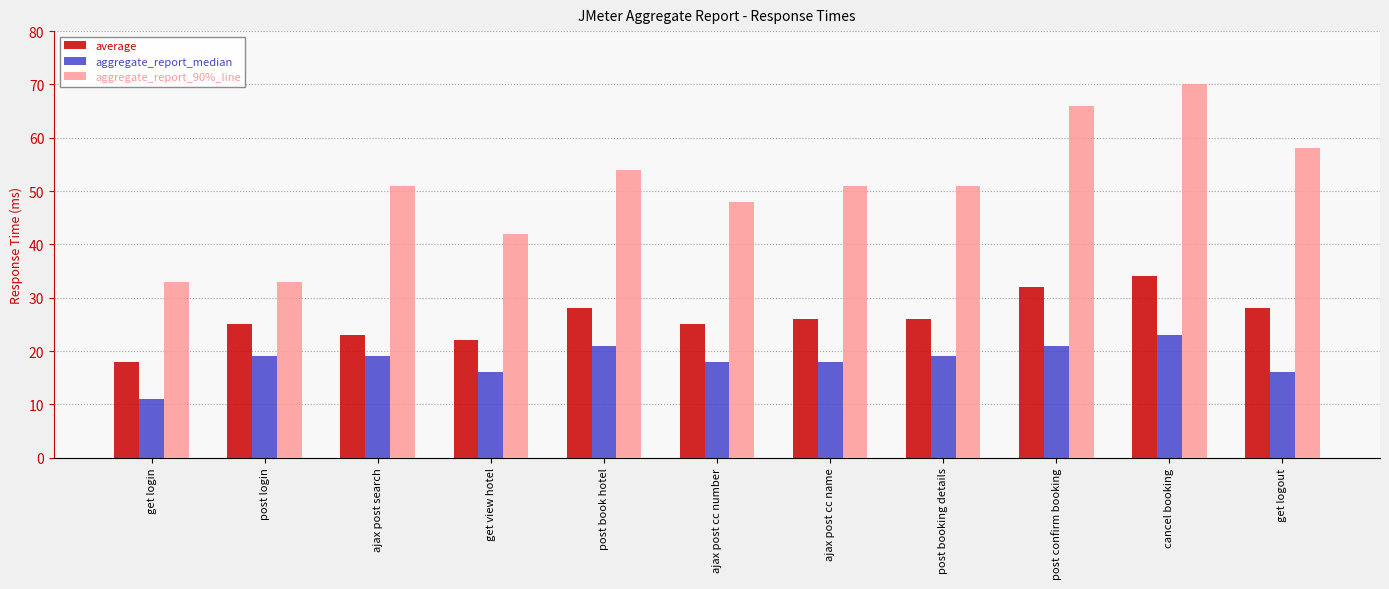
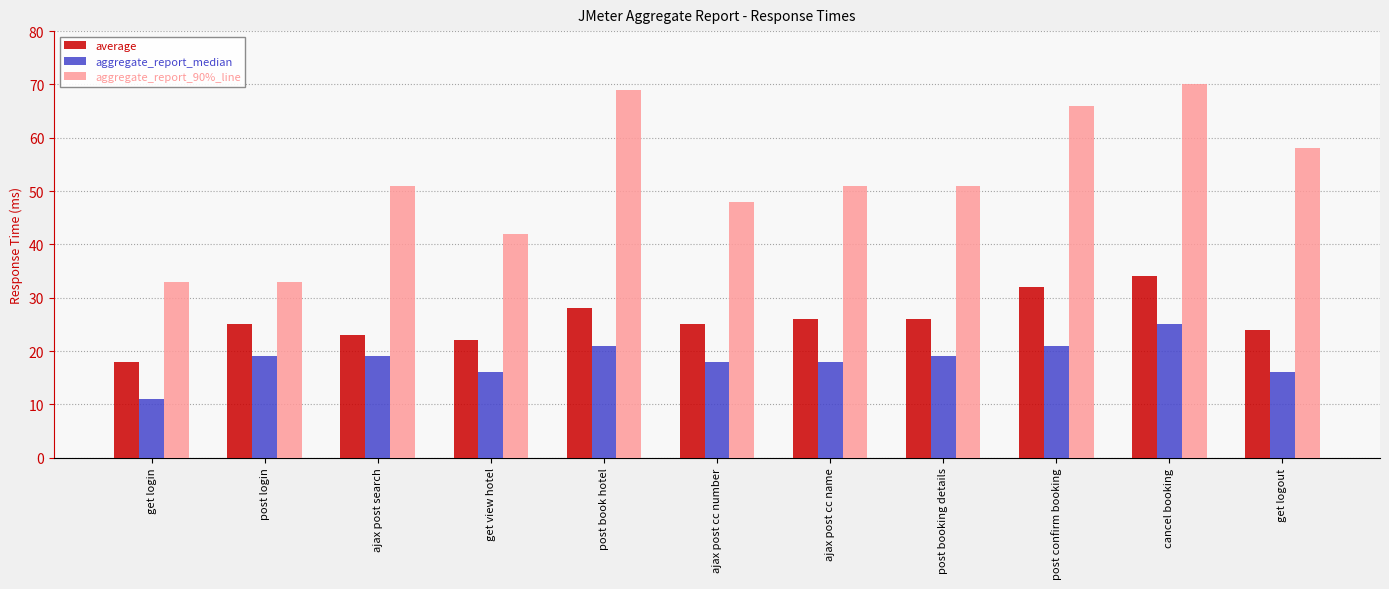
  {
    "average": {
      "get login": 18,
      "post login": 25,
      "ajax post search": 23,
      "get view hotel": 22,
      "post book hotel": 28,
      "ajax post cc number": 25,
      "ajax post cc name": 26,
      "post booking details": 26,
      "post confirm booking": 32,
      "cancel booking": 34,
-     "get logout": 28
+     "get logout": 24
    },
    "aggregate_report_median": {
      "get login": 11,
      "post login": 19,
      "ajax post search": 19,
      "get view hotel": 16,
      "post book hotel": 21,
      "ajax post cc number": 18,
      "ajax post cc name": 18,
      "post booking details": 19,
      "post confirm booking": 21,
-     "cancel booking": 23,
+     "cancel booking": 25,
      "get logout": 16
    },
    "aggregate_report_90%_line": {
      "get login": 33,
      "post login": 33,
      "ajax post search": 51,
      "get view hotel": 42,
-     "post book hotel": 54,
+     "post book hotel": 69,
      "ajax post cc number": 48,
      "ajax post cc name": 51,
      "post booking details": 51,
      "post confirm booking": 66,
      "cancel booking": 70,
      "get logout": 58
    }
  }
